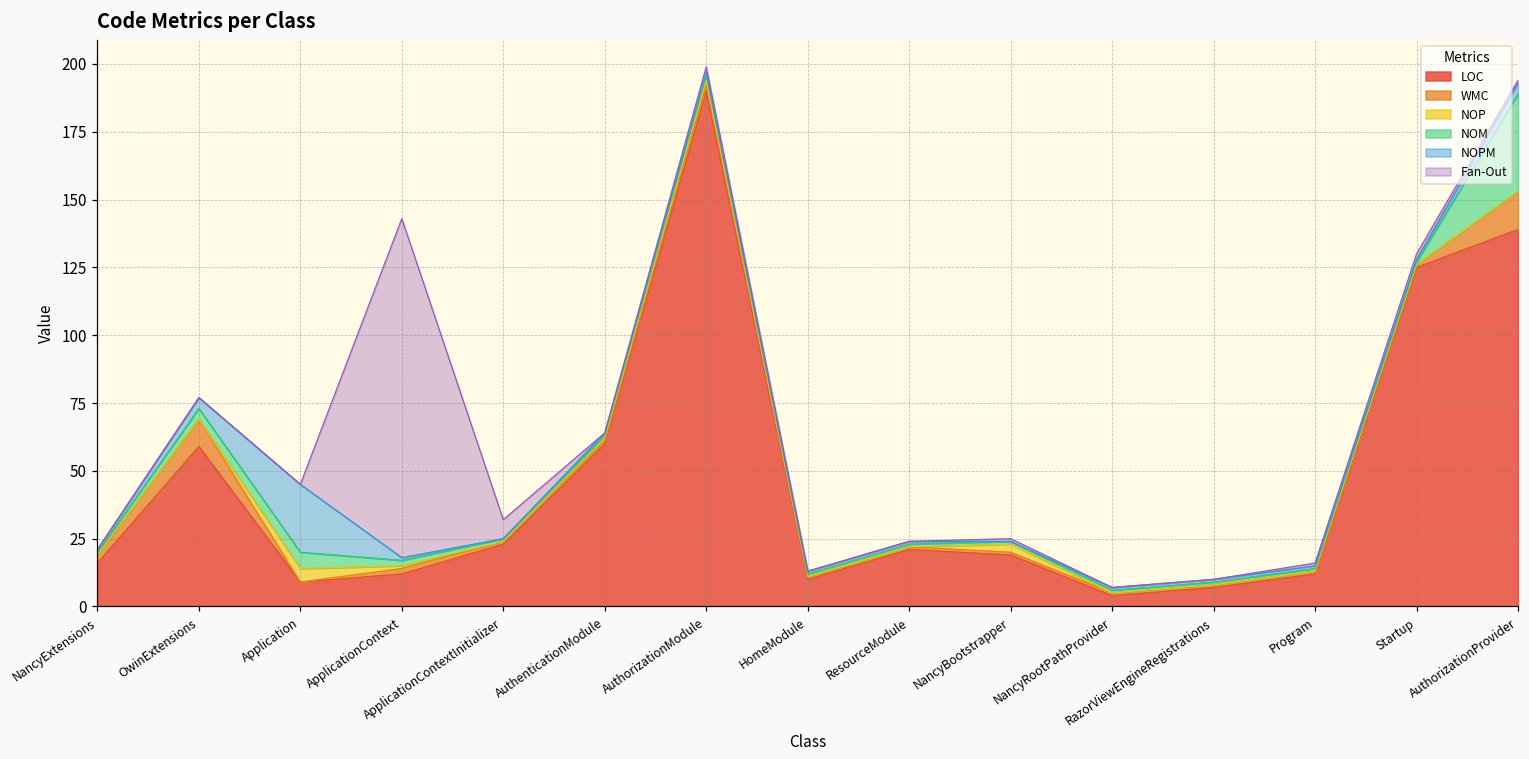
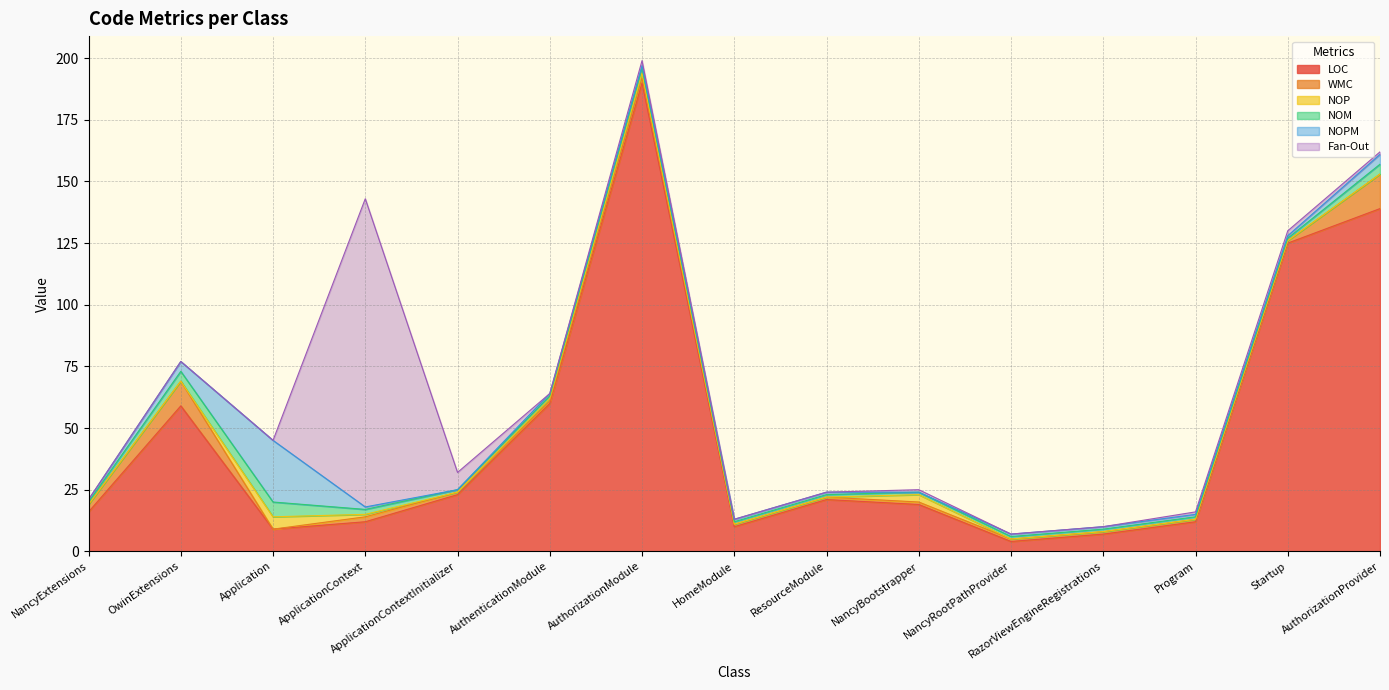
  {
    "NOP": {
      "Application": 5,
      "AuthorizationModule": 2
    },
    "NOM": {
      "OwinExtensions": 4,
      "Application": 6,
-     "AuthorizationProvider": 36
+     "AuthorizationProvider": 4
    },
    "Fan-Out": {
      "ApplicationContext": 125,
      "ApplicationContextInitializer": 7,
      "AuthorizationModule": 2,
      "Startup": 2
    }
  }
